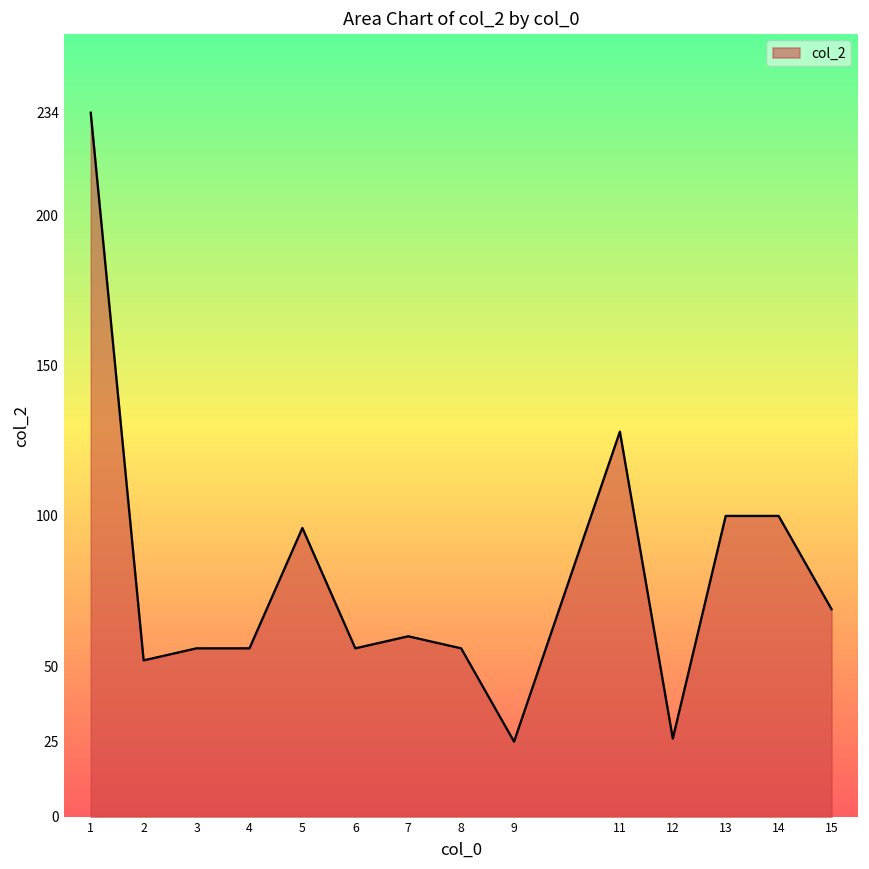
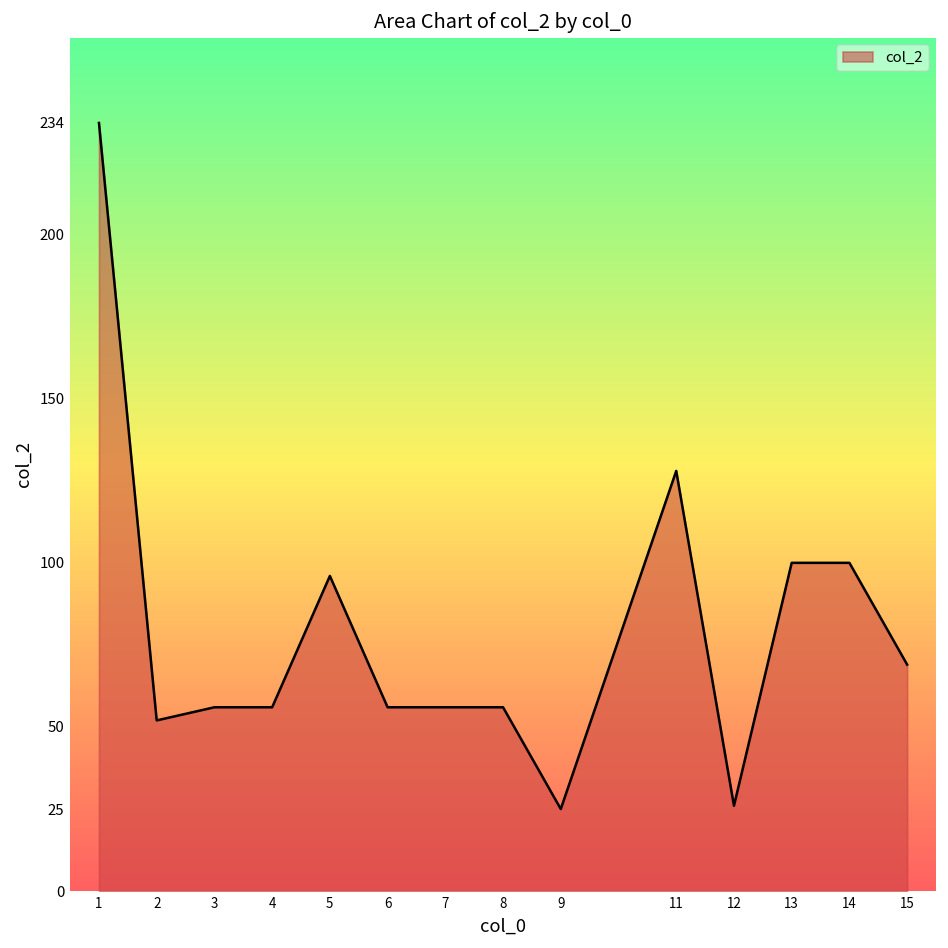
  {
    "1": 234,
    "2": 52,
    "3": 56,
    "4": 56,
    "5": 96,
    "6": 56,
-   "7": 60,
+   "7": 56,
    "8": 56,
    "9": 25,
    "11": 128,
    "12": 26,
    "13": 100,
    "14": 100,
    "15": 69
  }
